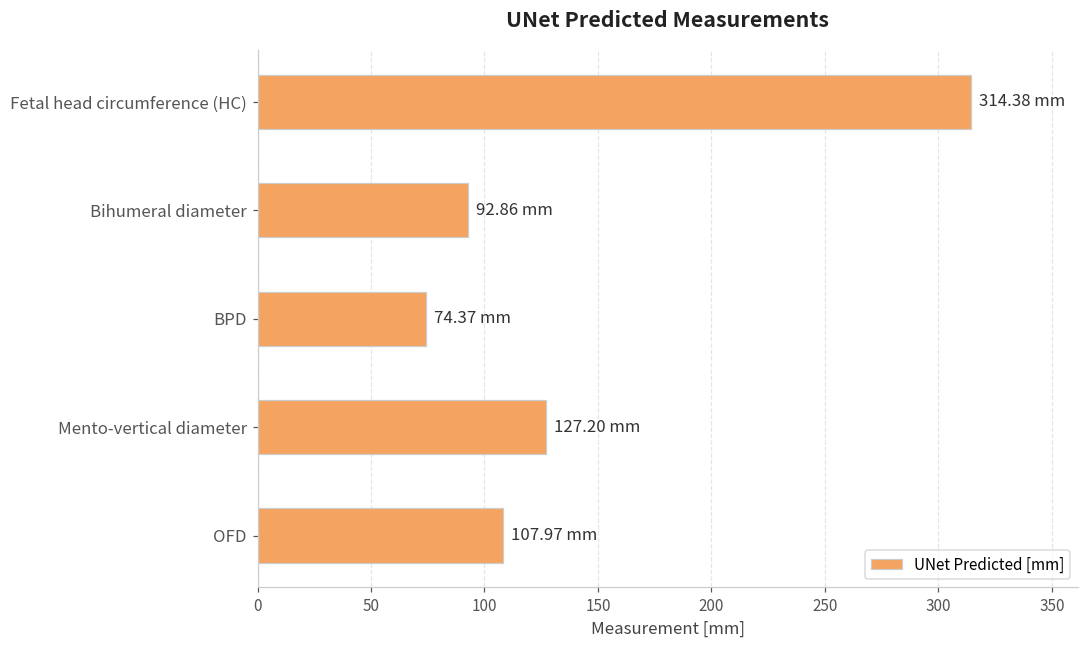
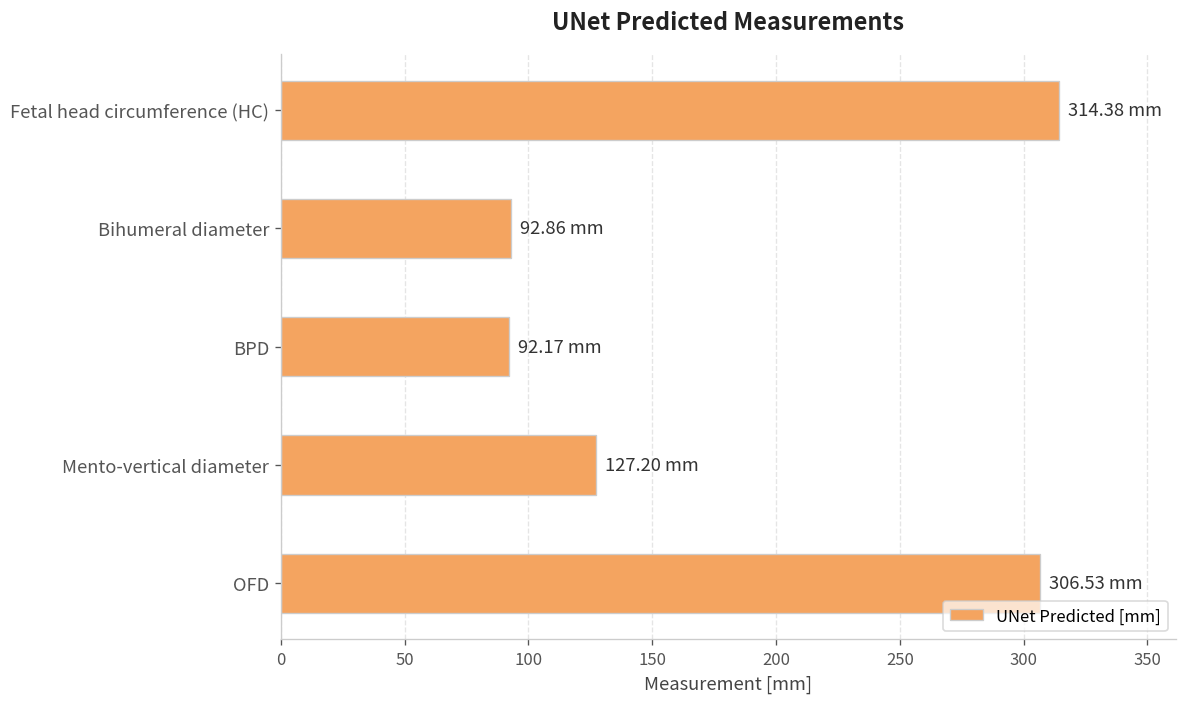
  {
    "Fetal head circumference (HC)": 314.38,
    "Bihumeral diameter": 92.86,
-   "BPD": 74.37,
+   "BPD": 92.17,
    "Mento-vertical diameter": 127.20,
-   "OFD": 107.97
+   "OFD": 306.53
  }
